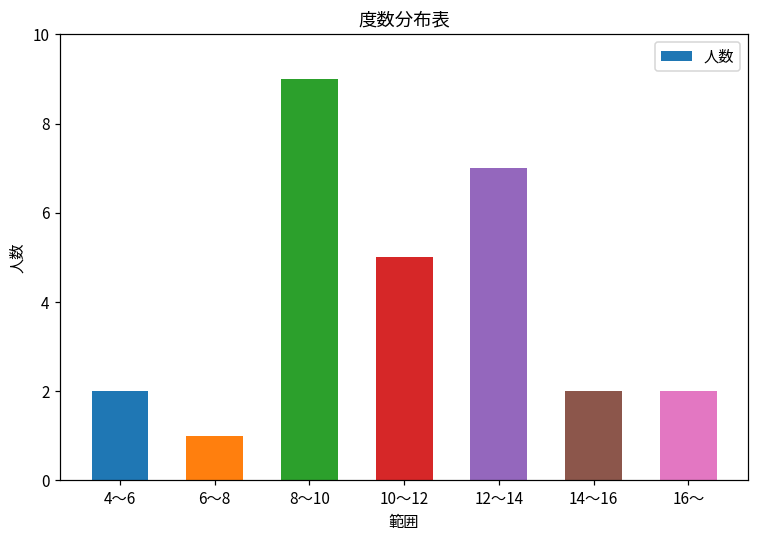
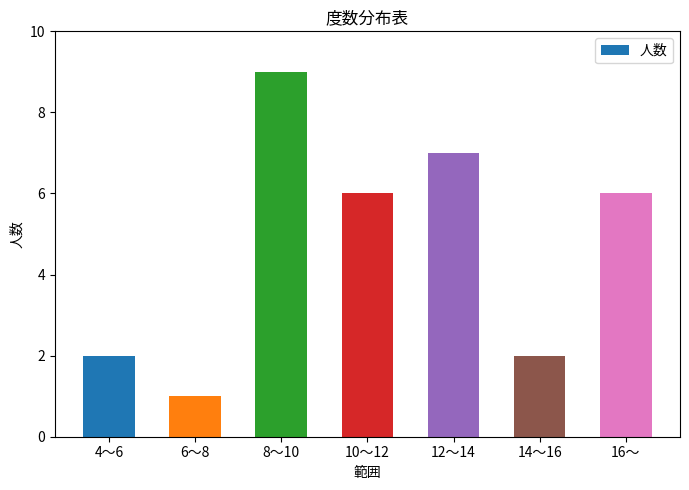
  {
    "4～6": 2,
    "6～8": 1,
    "8～10": 9,
-   "10～12": 5,
+   "10～12": 6,
    "12～14": 7,
    "14～16": 2,
-   "16～": 2
+   "16～": 6
  }
